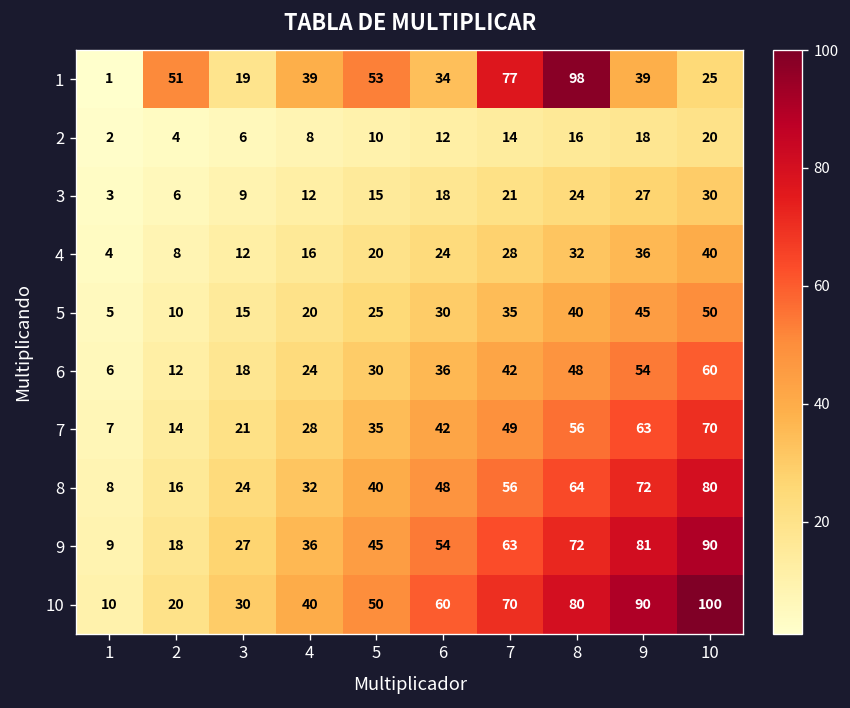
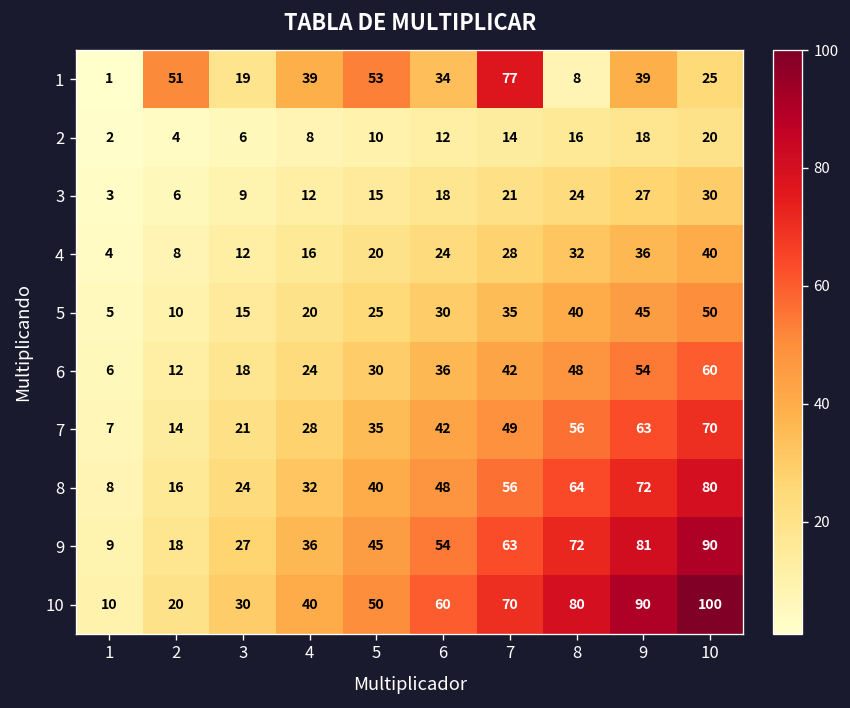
  {
    "1": {
      "1": 1,
      "2": 51,
      "3": 19,
      "4": 39,
      "5": 53,
      "6": 34,
      "7": 77,
-     "8": 98,
+     "8": 8,
      "9": 39,
      "10": 25
    },
    "2": {
      "1": 2,
      "2": 4,
      "3": 6,
      "4": 8,
      "5": 10,
      "6": 12,
      "7": 14,
      "8": 16,
      "9": 18,
      "10": 20
    },
    "3": {
      "1": 3,
      "2": 6,
      "3": 9,
      "4": 12,
      "5": 15,
      "6": 18,
      "7": 21,
      "8": 24,
      "9": 27,
      "10": 30
    },
    "4": {
      "1": 4,
      "2": 8,
      "3": 12,
      "4": 16,
      "5": 20,
      "6": 24,
      "7": 28,
      "8": 32,
      "9": 36,
      "10": 40
    },
    "5": {
      "1": 5,
      "2": 10,
      "3": 15,
      "4": 20,
      "5": 25,
      "6": 30,
      "7": 35,
      "8": 40,
      "9": 45,
      "10": 50
    },
    "6": {
      "1": 6,
      "2": 12,
      "3": 18,
      "4": 24,
      "5": 30,
      "6": 36,
      "7": 42,
      "8": 48,
      "9": 54,
      "10": 60
    },
    "7": {
      "1": 7,
      "2": 14,
      "3": 21,
      "4": 28,
      "5": 35,
      "6": 42,
      "7": 49,
      "8": 56,
      "9": 63,
      "10": 70
    },
    "8": {
      "1": 8,
      "2": 16,
      "3": 24,
      "4": 32,
      "5": 40,
      "6": 48,
      "7": 56,
      "8": 64,
      "9": 72,
      "10": 80
    },
    "9": {
      "1": 9,
      "2": 18,
      "3": 27,
      "4": 36,
      "5": 45,
      "6": 54,
      "7": 63,
      "8": 72,
      "9": 81,
      "10": 90
    },
    "10": {
      "1": 10,
      "2": 20,
      "3": 30,
      "4": 40,
      "5": 50,
      "6": 60,
      "7": 70,
      "8": 80,
      "9": 90,
      "10": 100
    }
  }
